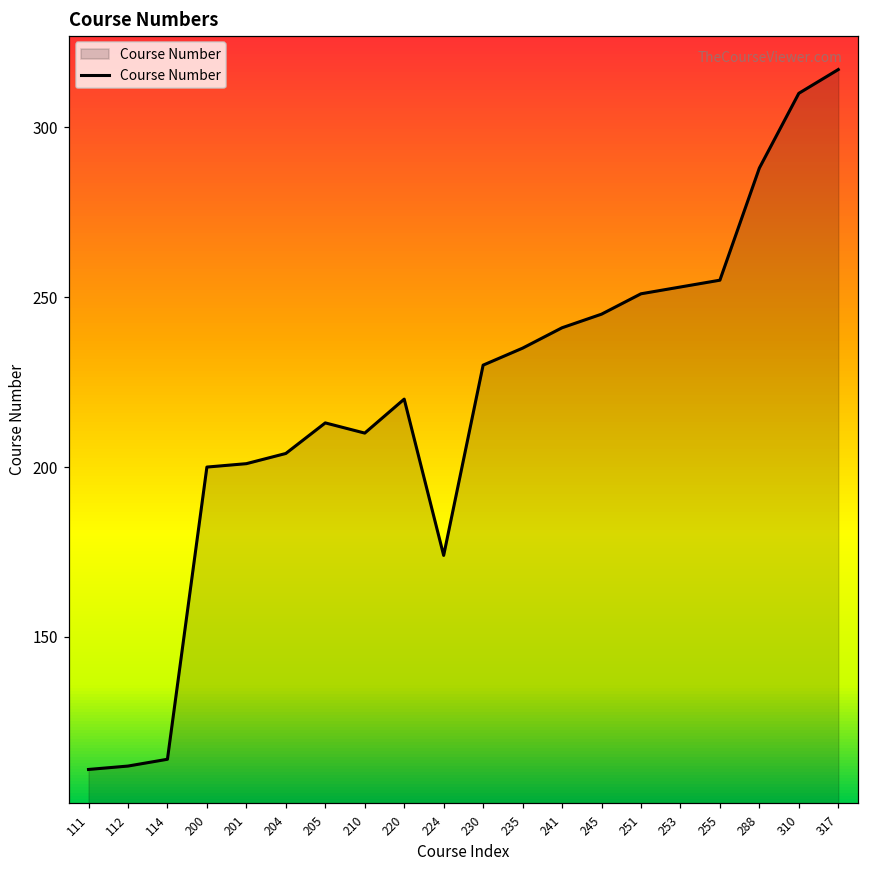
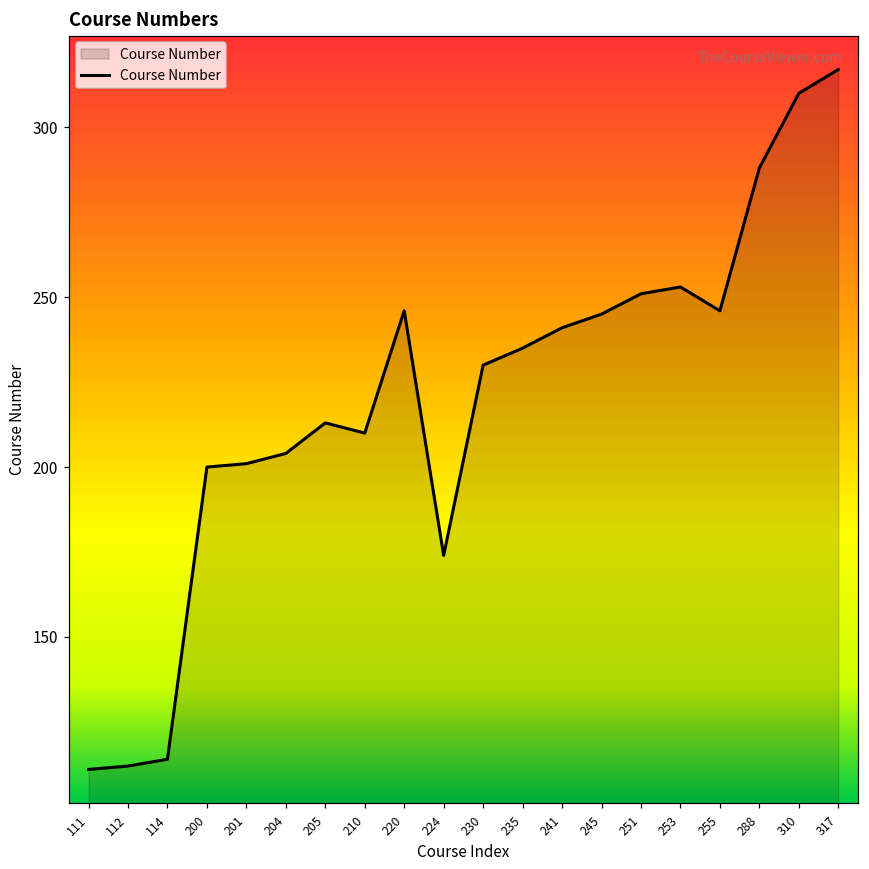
  {
    "111": 111,
    "112": 112,
    "114": 114,
    "200": 200,
    "201": 201,
    "204": 204,
    "205": 213,
    "210": 210,
-   "220": 220,
+   "220": 246,
    "224": 174,
    "230": 230,
    "235": 235,
    "241": 241,
    "245": 245,
    "251": 251,
    "253": 253,
-   "255": 255,
+   "255": 246,
    "288": 288,
    "310": 310,
    "317": 317
  }
